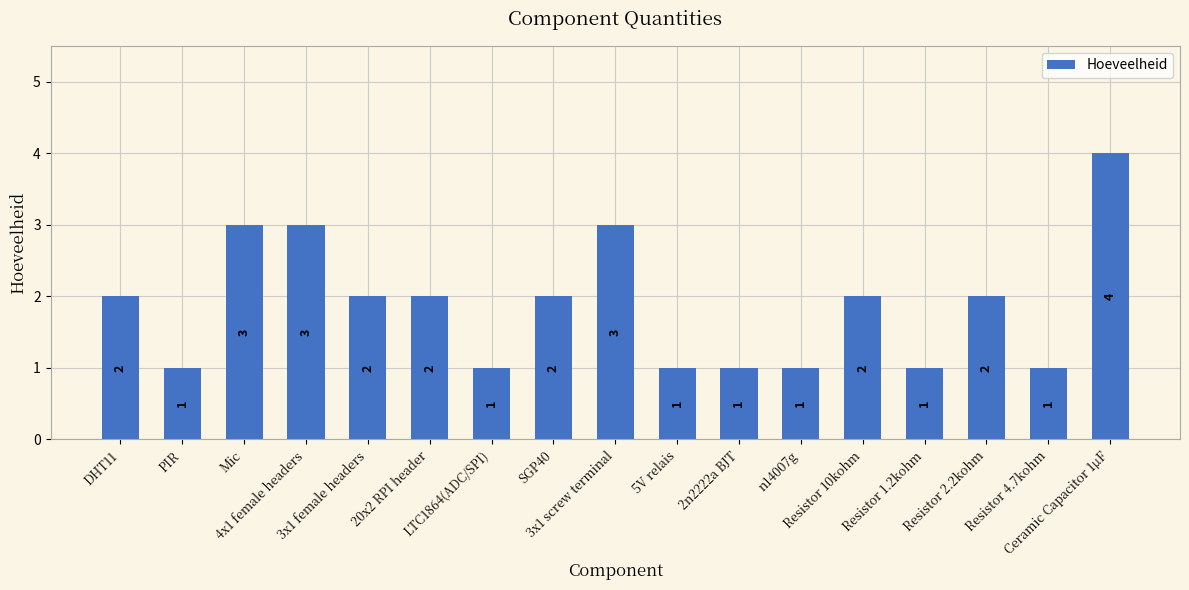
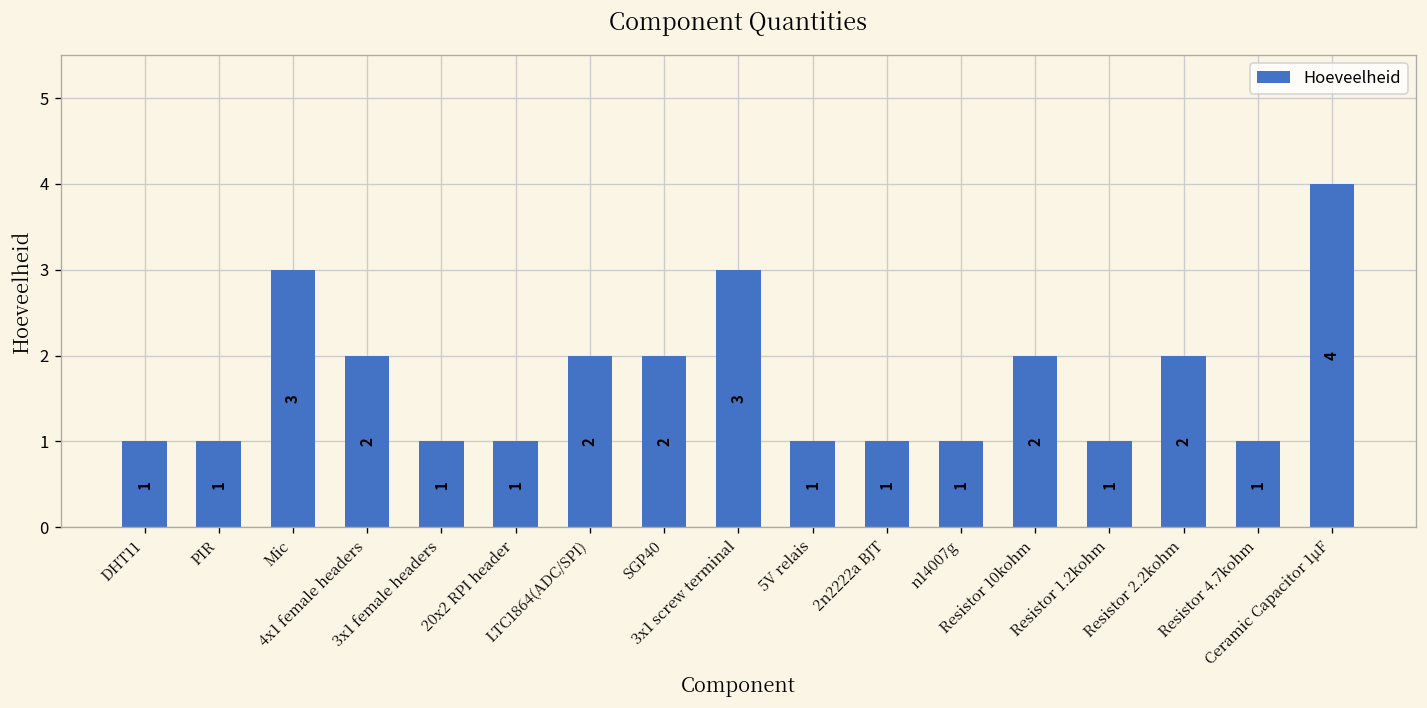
  {
-   "DHT11": 2,
+   "DHT11": 1,
    "PIR": 1,
    "Mic": 3,
-   "4x1 female headers": 3,
-   "3x1 female headers": 2,
-   "20x2 RPI header": 2,
-   "LTC1864(ADC/SPI)": 1,
+   "4x1 female headers": 2,
+   "3x1 female headers": 1,
+   "20x2 RPI header": 1,
+   "LTC1864(ADC/SPI)": 2,
    "SGP40": 2,
    "3x1 screw terminal": 3,
    "5V relais": 1,
    "2n2222a BJT": 1,
    "n14007g": 1,
    "Resistor 10kohm": 2,
    "Resistor 1.2kohm": 1,
    "Resistor 2.2kohm": 2,
    "Resistor 4.7kohm": 1,
    "Ceramic Capacitor 1µF": 4
  }
